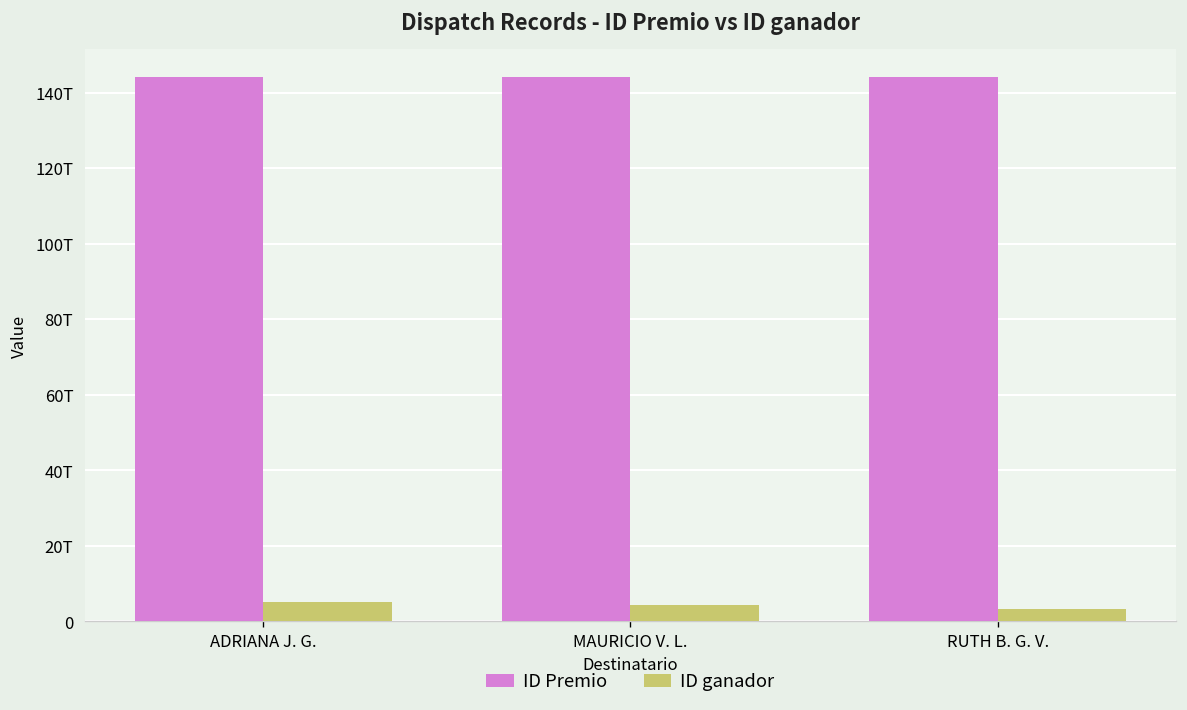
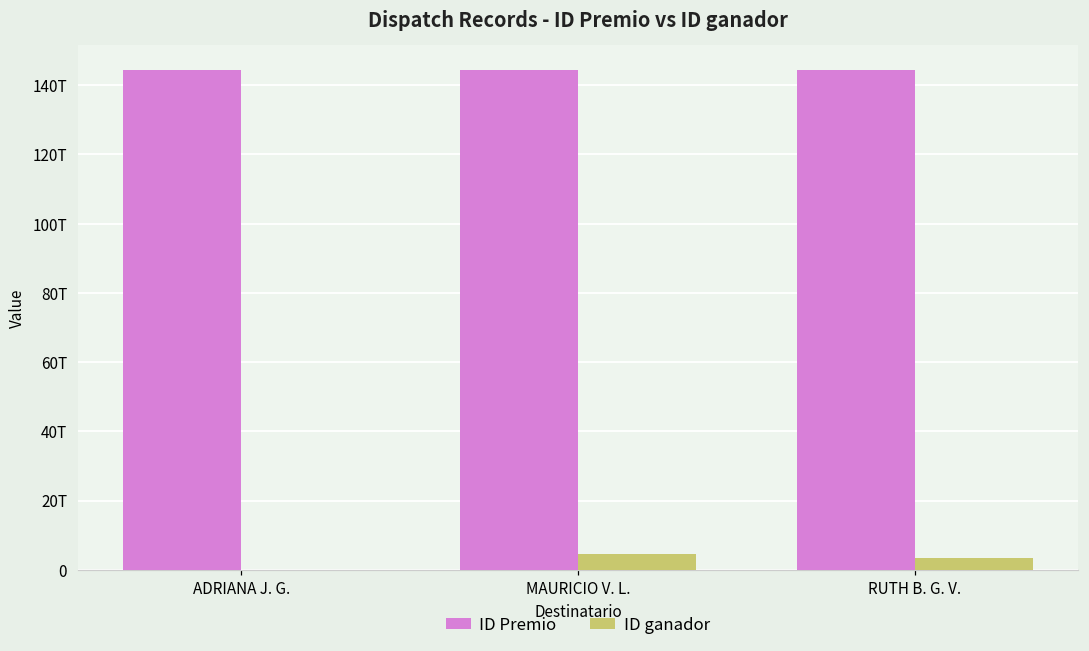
  {
    "ID Premio": {
      "ADRIANA J. G.": "144T",
      "MAURICIO V. L.": "144T",
      "RUTH B. G. V.": "144T"
    },
    "ID ganador": {
-     "ADRIANA J. G.": "5T",
+     "ADRIANA J. G.": "0T",
      "MAURICIO V. L.": "4T",
      "RUTH B. G. V.": "3T"
    }
  }
